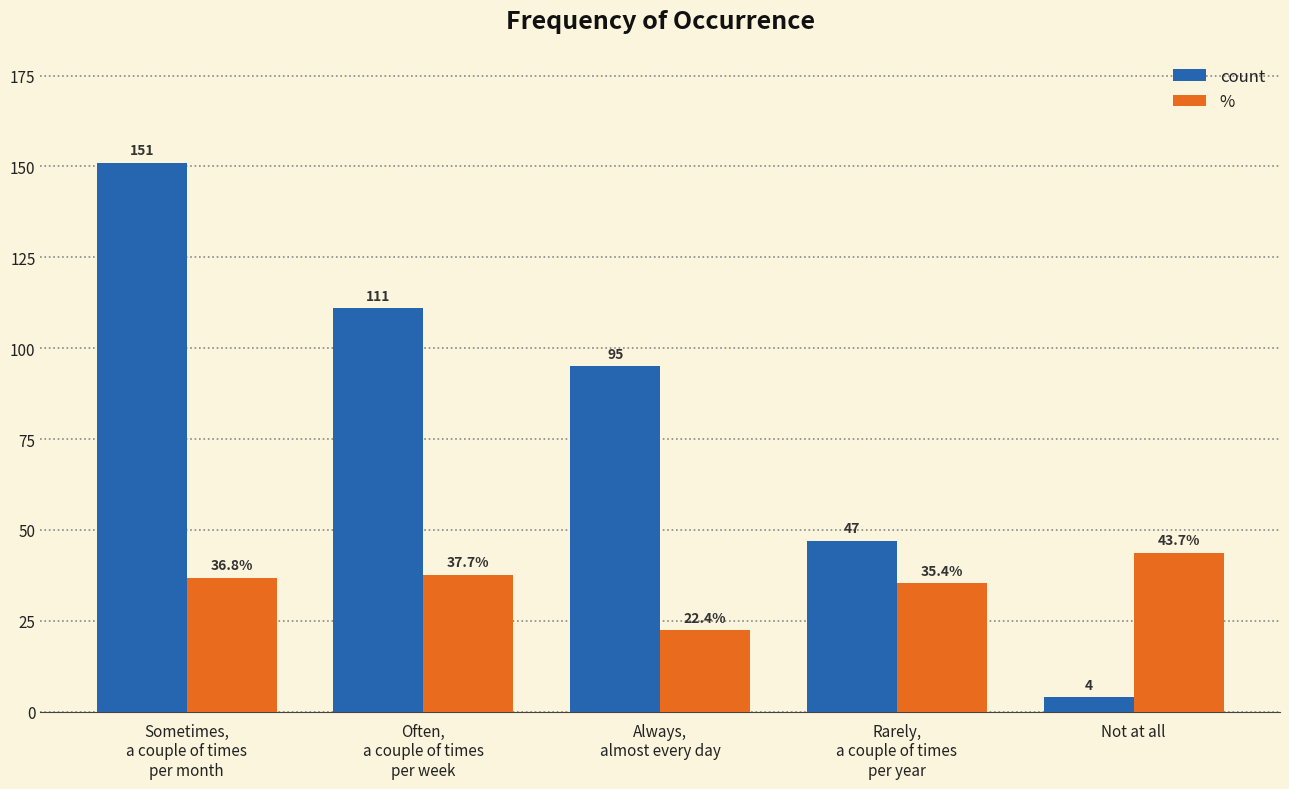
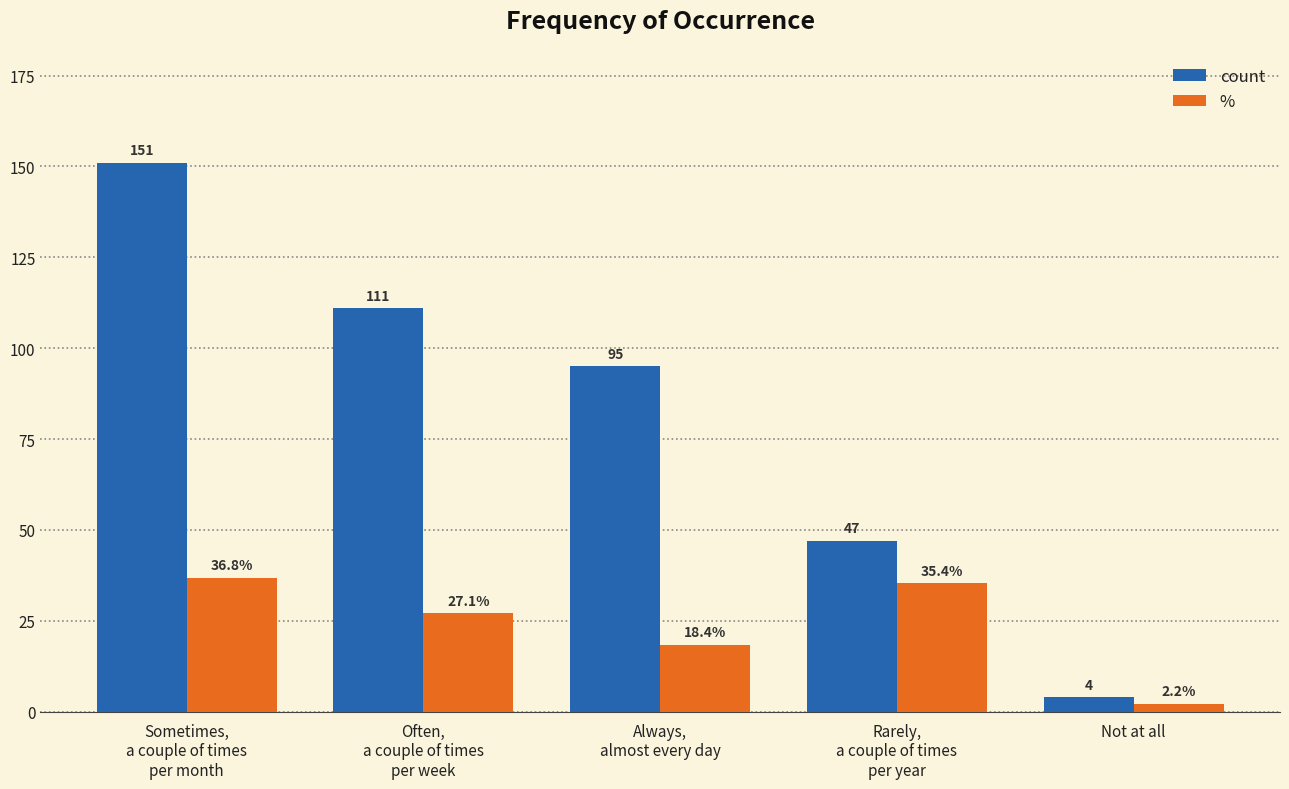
  {
    "count": {
      "Sometimes, a couple of times per month": "151",
      "Often, a couple of times per week": "111",
      "Always, almost every day": "95",
      "Rarely, a couple of times per year": "47",
      "Not at all": "4"
    },
    "%": {
      "Sometimes, a couple of times per month": "36.8%",
-     "Often, a couple of times per week": "37.7%",
-     "Always, almost every day": "22.4%",
+     "Often, a couple of times per week": "27.1%",
+     "Always, almost every day": "18.4%",
      "Rarely, a couple of times per year": "35.4%",
-     "Not at all": "43.7%"
+     "Not at all": "2.2%"
    }
  }
